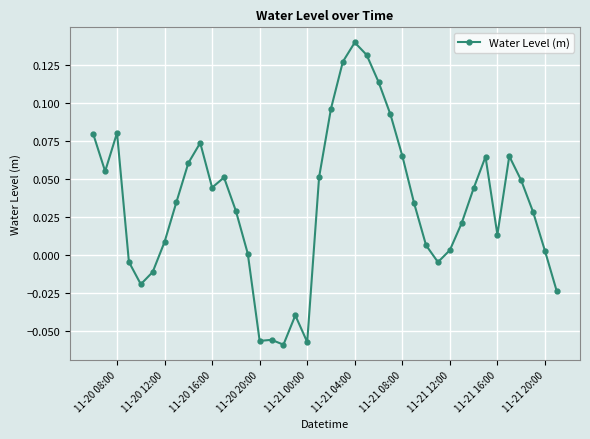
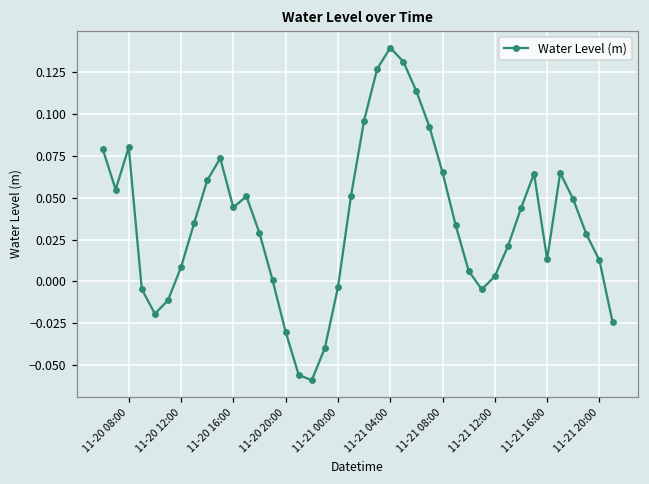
  {
    "11-20 08:00": 0.080,
    "11-20 12:00": 0.008,
    "11-20 16:00": 0.044,
-   "11-20 20:00": -0.057,
-   "11-21 00:00": -0.057,
+   "11-20 20:00": -0.030,
+   "11-21 00:00": -0.004,
    "11-21 04:00": 0.140,
    "11-21 08:00": 0.065,
    "11-21 12:00": 0.003,
    "11-21 16:00": 0.013,
-   "11-21 20:00": 0.003
+   "11-21 20:00": 0.013
  }
